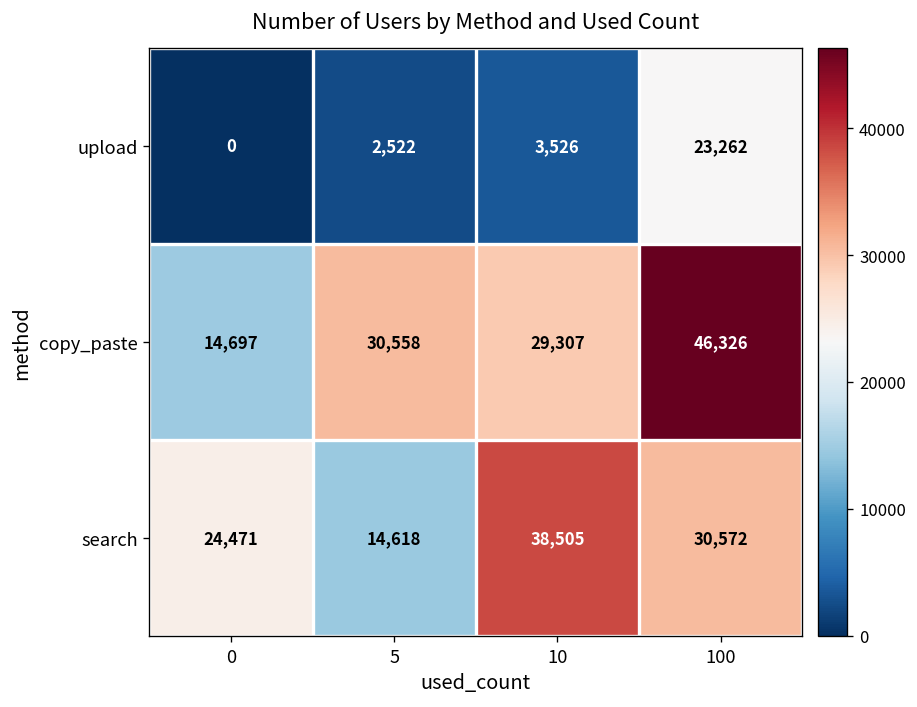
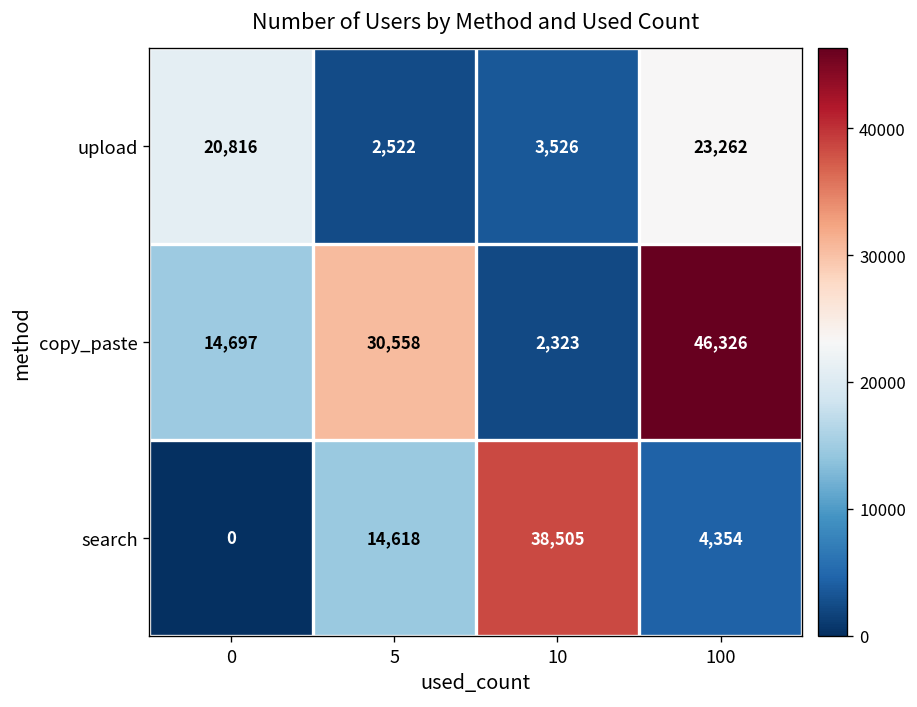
  {
    "upload": {
-     "0": "0",
+     "0": "20,816",
      "5": "2,522",
      "10": "3,526",
      "100": "23,262"
    },
    "copy_paste": {
      "0": "14,697",
      "5": "30,558",
-     "10": "29,307",
+     "10": "2,323",
      "100": "46,326"
    },
    "search": {
-     "0": "24,471",
+     "0": "0",
      "5": "14,618",
      "10": "38,505",
-     "100": "30,572"
+     "100": "4,354"
    }
  }
